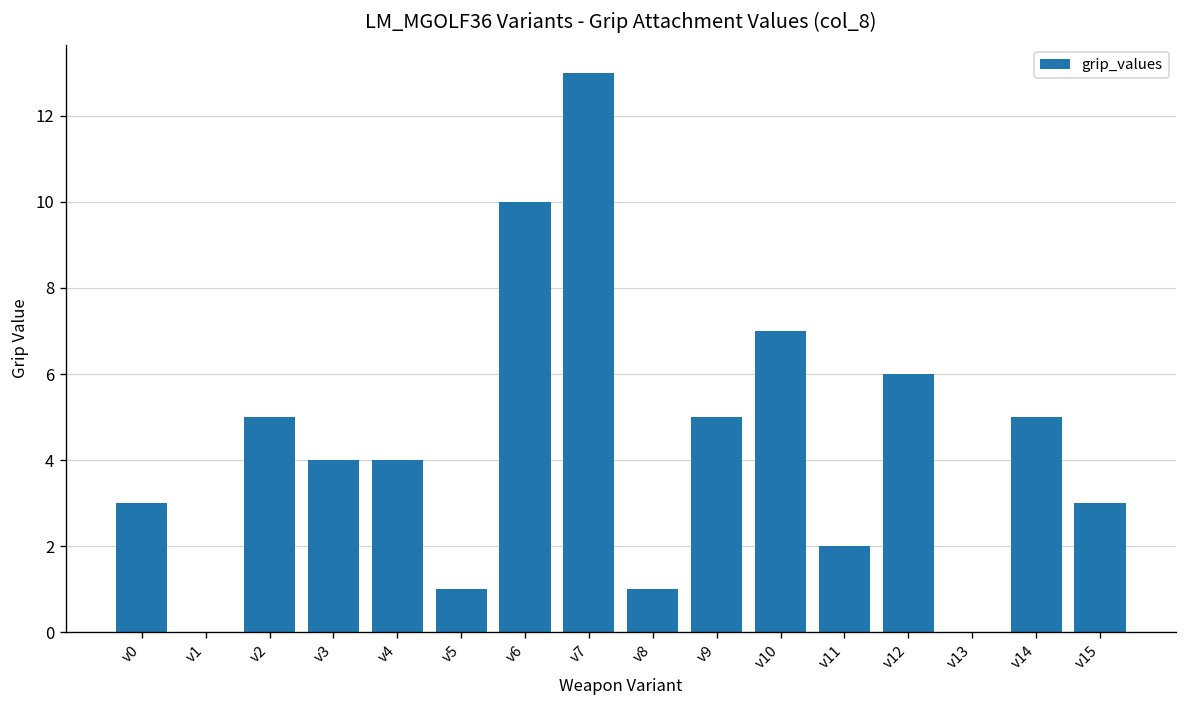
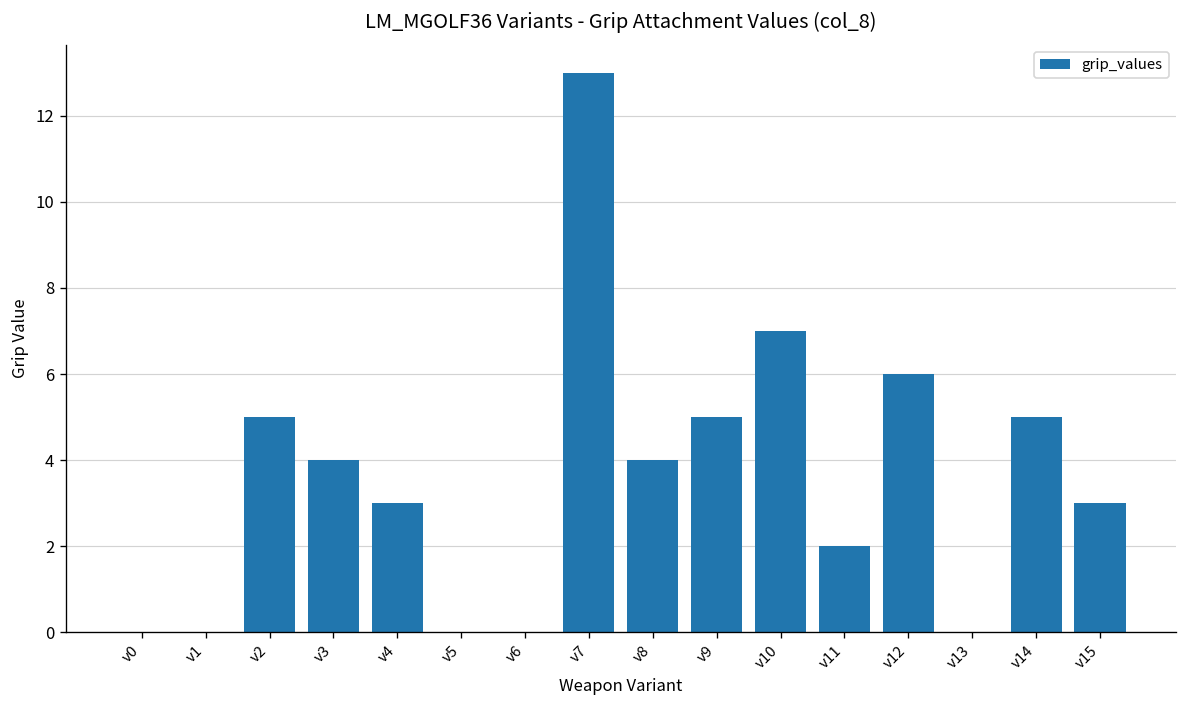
  {
-   "v0": 3,
+   "v0": 0,
    "v1": 0,
    "v2": 5,
    "v3": 4,
-   "v4": 4,
-   "v5": 1,
-   "v6": 10,
+   "v4": 3,
+   "v5": 0,
+   "v6": 0,
    "v7": 13,
-   "v8": 1,
+   "v8": 4,
    "v9": 5,
    "v10": 7,
    "v11": 2,
    "v12": 6,
    "v13": 0,
    "v14": 5,
    "v15": 3
  }
